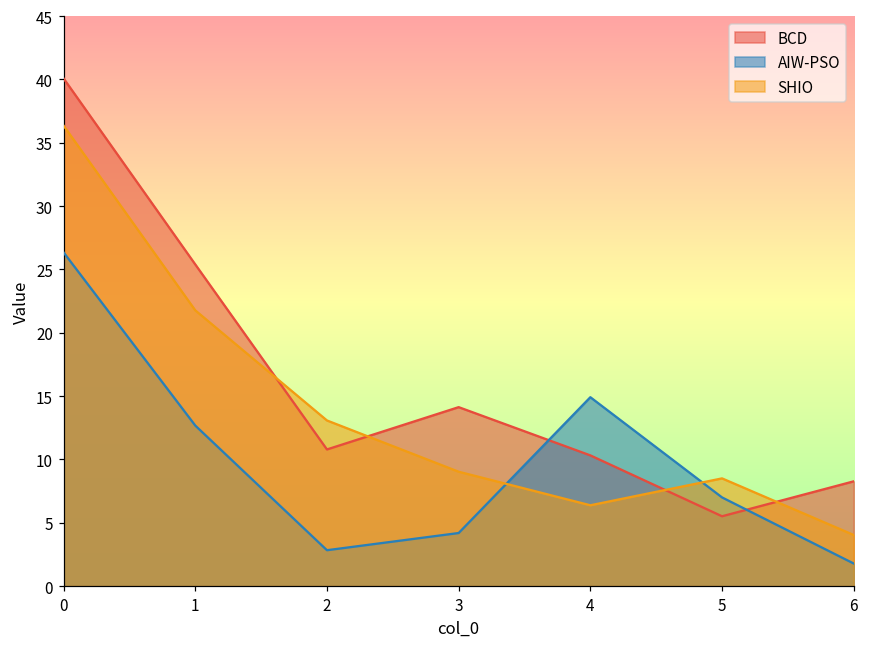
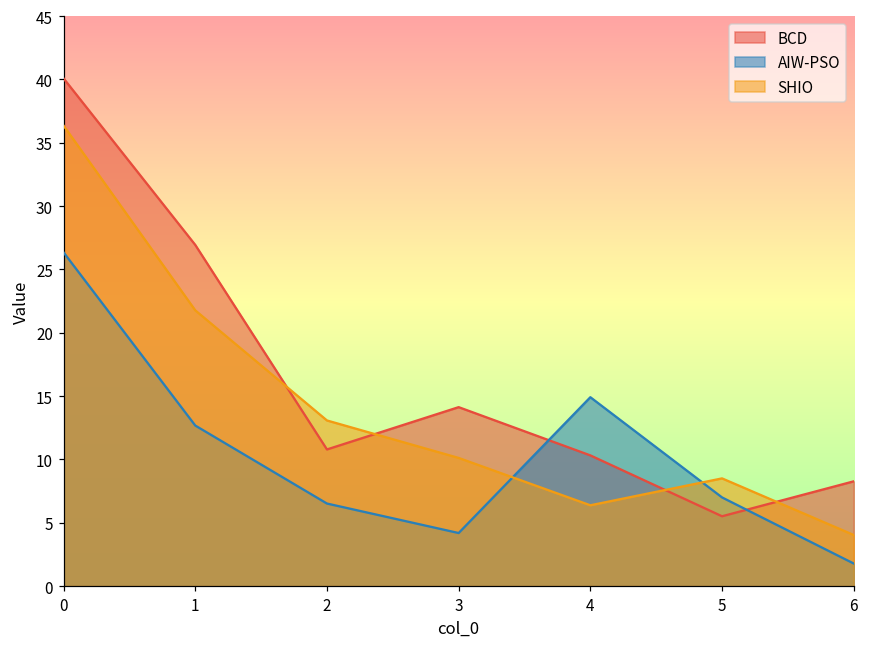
  {
    "BCD": {
      "0": 40.1,
-     "1": 25.4,
+     "1": 26.9,
      "2": 10.8,
      "3": 14.1,
      "4": 10.3,
      "5": 5.5,
      "6": 8.3
    },
    "AIW-PSO": {
      "0": 26.3,
      "1": 12.7,
-     "2": 2.8,
+     "2": 6.5,
      "3": 4.2,
      "4": 14.9,
      "5": 7.0,
      "6": 1.8
    },
    "SHIO": {
      "0": 36.4,
      "1": 21.8,
      "2": 13.1,
-     "3": 9.0,
+     "3": 10.1,
      "4": 6.4,
      "5": 8.5,
      "6": 4.0
    }
  }
